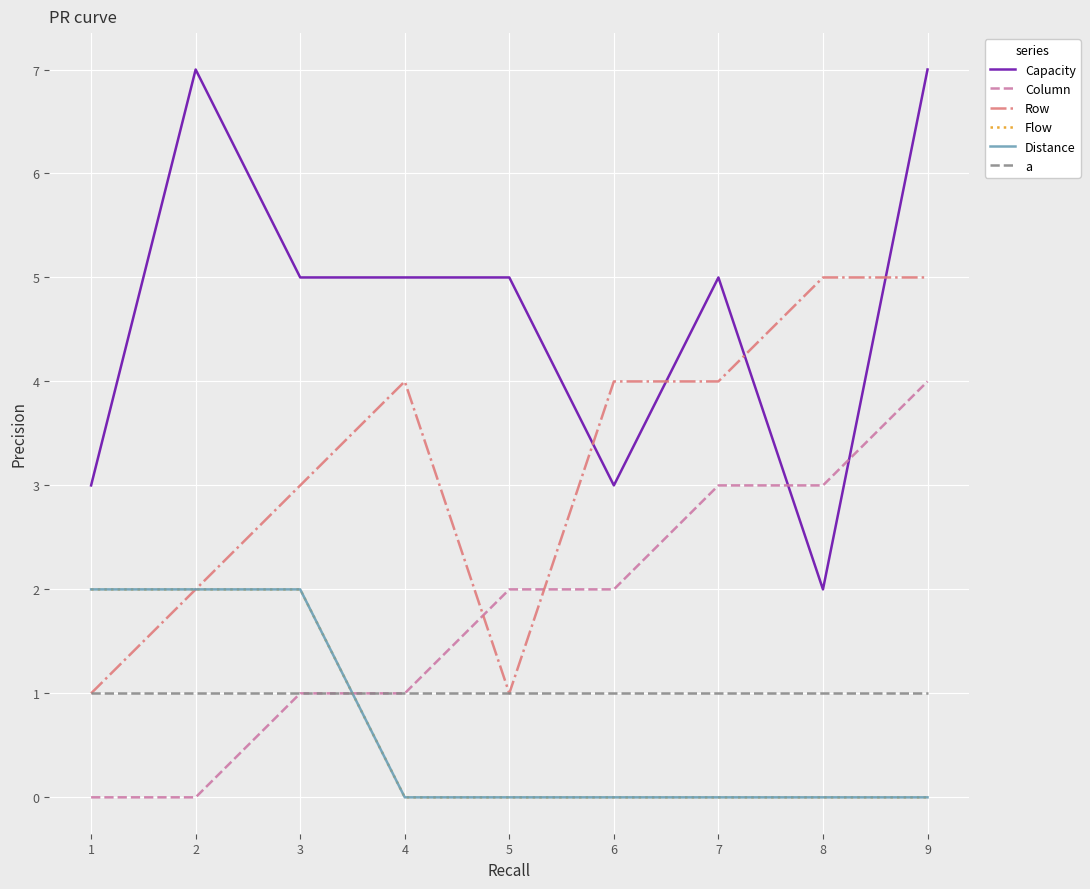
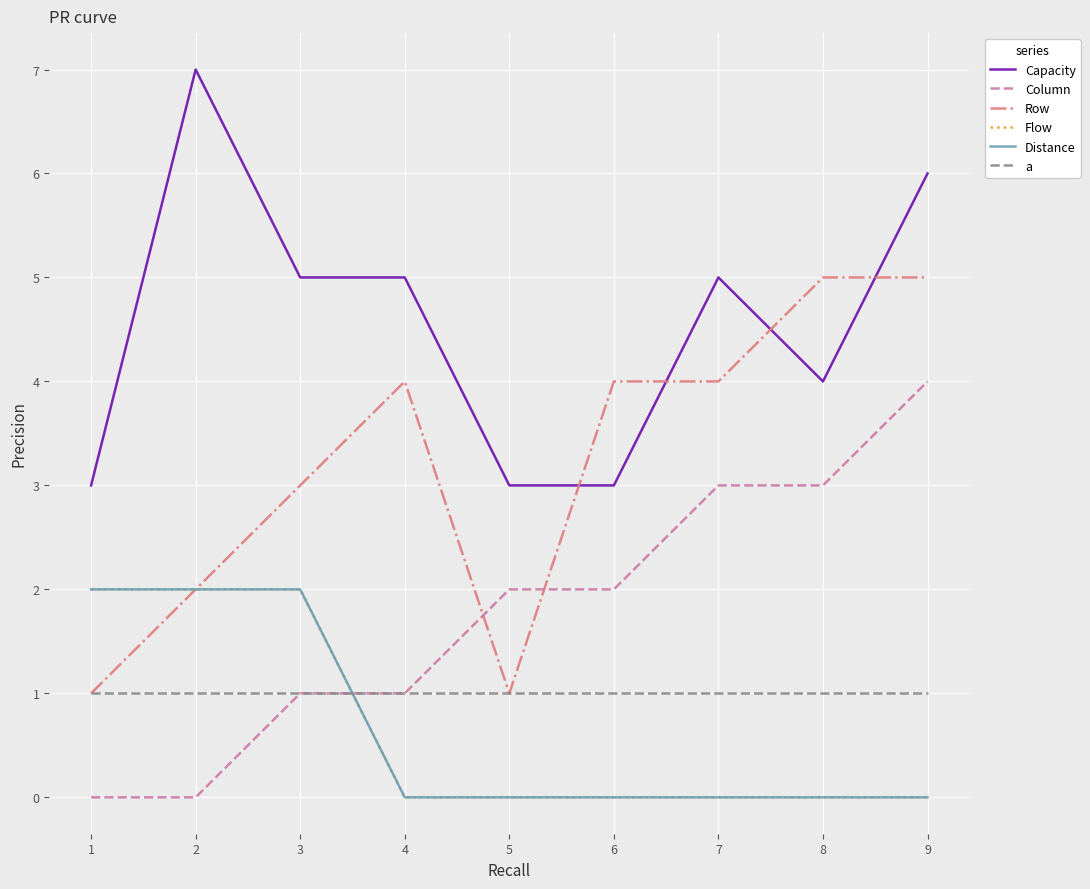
  {
    "Capacity": {
      "1": 3,
      "2": 7,
      "3": 5,
      "4": 5,
-     "5": 5,
+     "5": 3,
      "6": 3,
      "7": 5,
-     "8": 2,
-     "9": 7
+     "8": 4,
+     "9": 6
    }
  }
